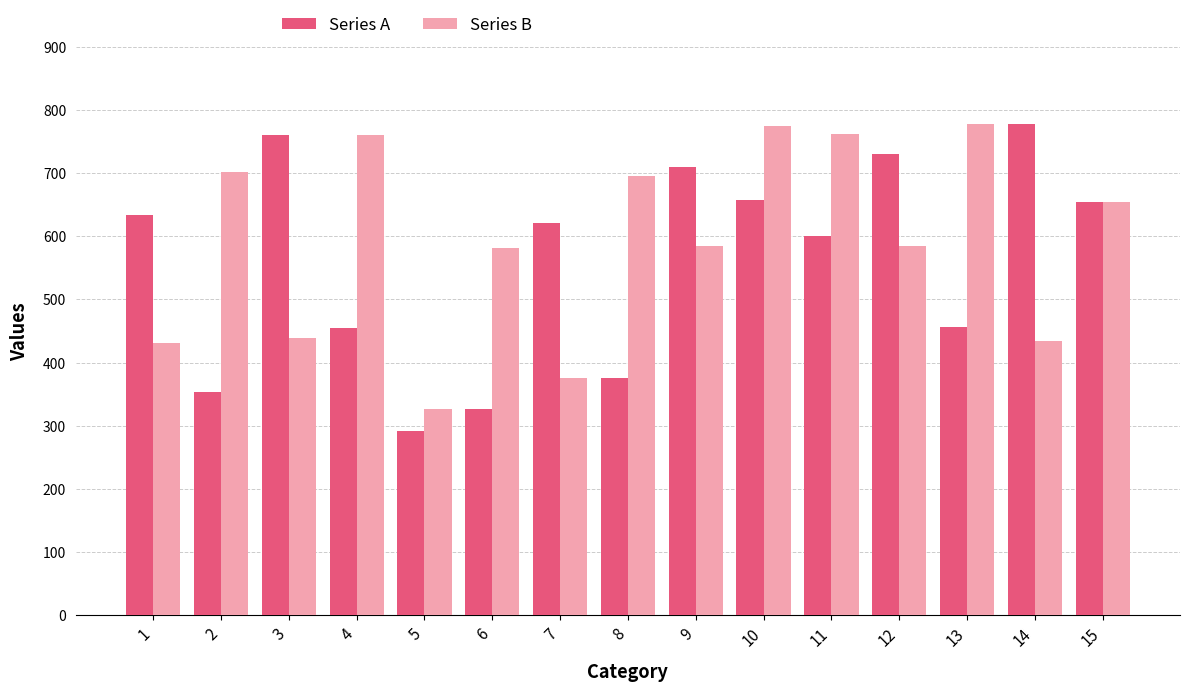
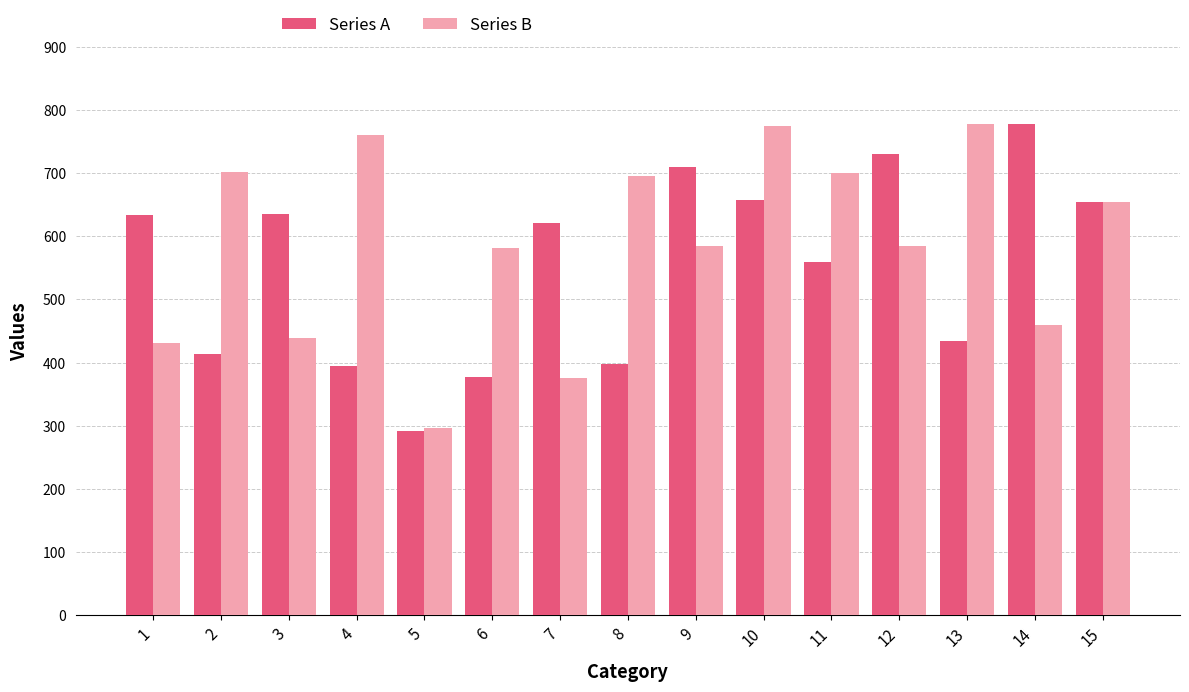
  {
    "Series A": {
      "1": 630,
-     "2": 350,
-     "3": 760,
-     "4": 460,
+     "2": 410,
+     "3": 640,
+     "4": 390,
      "5": 290,
-     "6": 330,
+     "6": 380,
      "7": 620,
-     "8": 380,
+     "8": 400,
      "9": 710,
      "10": 660,
-     "11": 600,
+     "11": 560,
      "12": 730,
-     "13": 460,
+     "13": 430,
      "14": 780,
      "15": 660
    },
    "Series B": {
      "1": 430,
      "2": 700,
      "3": 440,
      "4": 760,
-     "5": 330,
+     "5": 300,
      "6": 580,
      "7": 380,
      "8": 700,
      "9": 580,
      "10": 780,
-     "11": 760,
+     "11": 700,
      "12": 580,
      "13": 780,
-     "14": 430,
+     "14": 460,
      "15": 660
    }
  }
